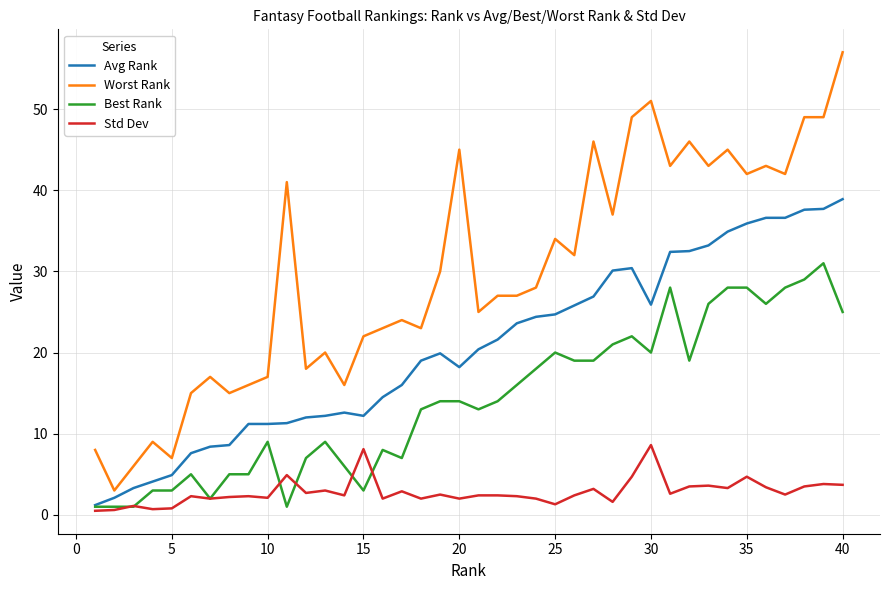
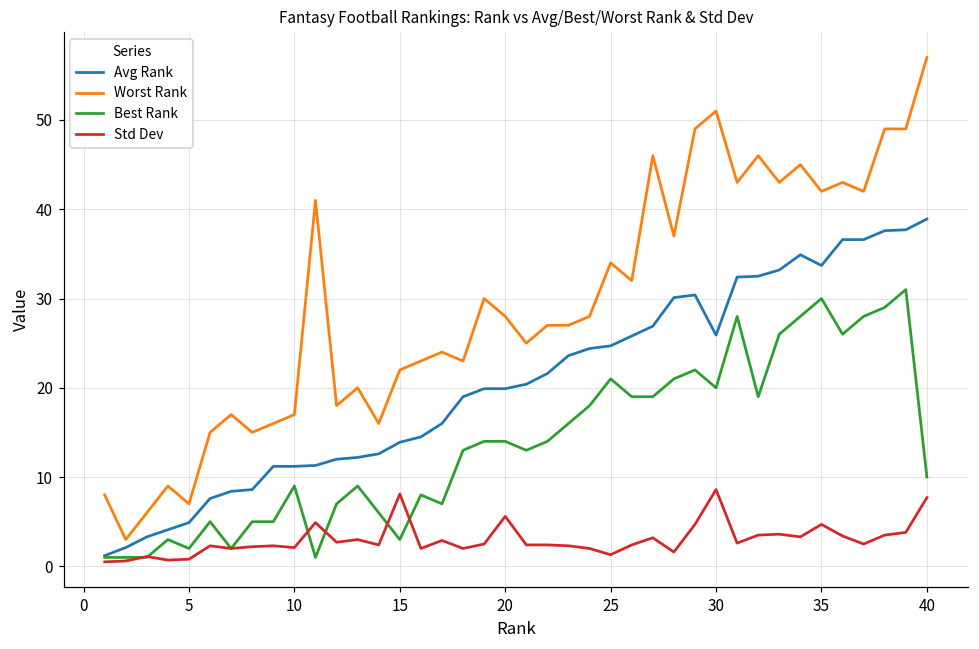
  {
    "Avg Rank": {
      "5": 5,
      "10": 11,
-     "15": 12,
-     "20": 18,
+     "15": 14,
+     "20": 20,
      "25": 25,
      "30": 26,
-     "35": 36,
+     "35": 34,
      "40": 39
    },
    "Worst Rank": {
      "5": 7,
      "10": 17,
      "15": 22,
-     "20": 45,
+     "20": 28,
      "25": 34,
      "30": 51,
      "35": 42,
      "40": 57
    },
    "Best Rank": {
-     "5": 3,
+     "5": 2,
      "10": 9,
      "15": 3,
      "20": 14,
-     "25": 20,
+     "25": 21,
      "30": 20,
-     "35": 28,
-     "40": 25
+     "35": 30,
+     "40": 10
    },
    "Std Dev": {
      "5": 1,
      "10": 2,
      "15": 8,
-     "20": 2,
+     "20": 6,
      "25": 1,
      "30": 9,
      "35": 5,
-     "40": 4
+     "40": 8
    }
  }
